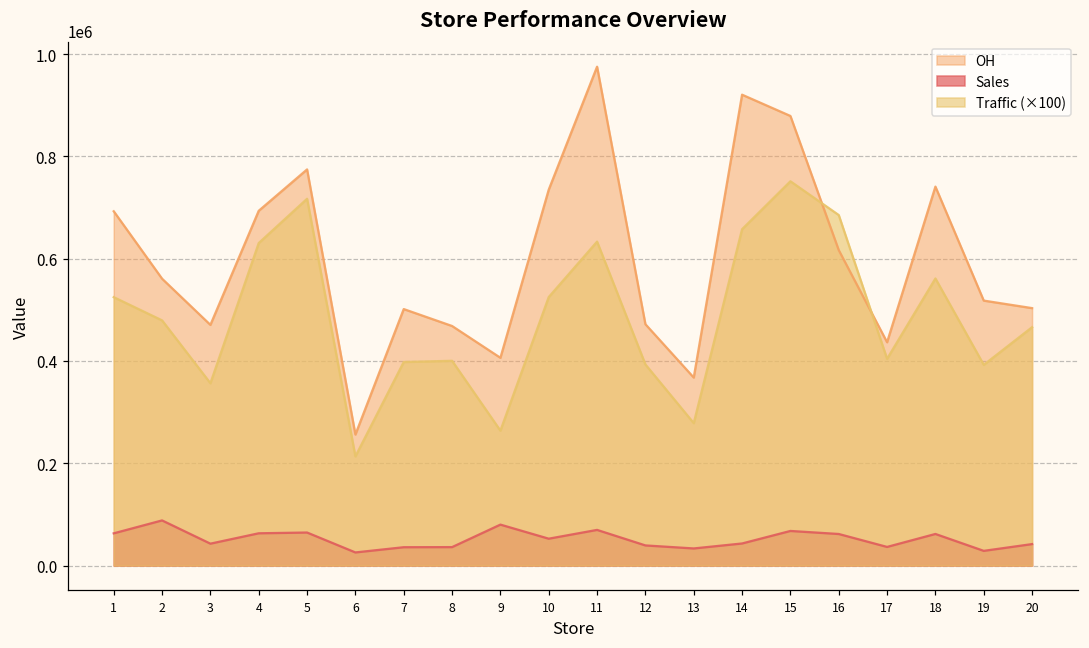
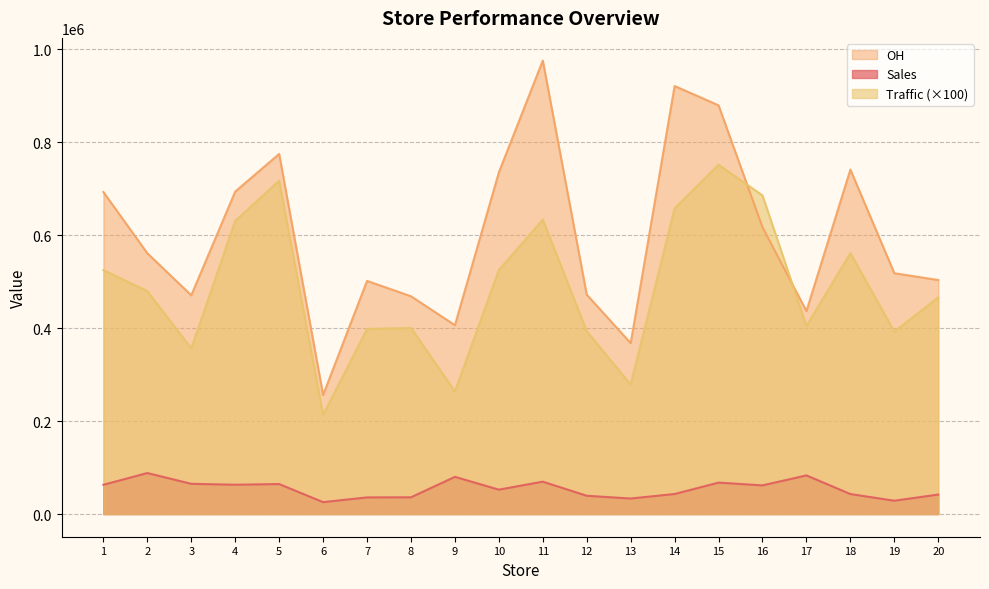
  {
    "Sales": {
      "1": 60000,
      "2": 90000,
-     "3": 40000,
+     "3": 70000,
      "4": 60000,
      "5": 60000,
      "6": 30000,
      "7": 40000,
      "8": 40000,
      "9": 80000,
      "10": 50000,
      "11": 70000,
      "12": 40000,
      "13": 30000,
      "14": 40000,
      "15": 70000,
      "16": 60000,
-     "17": 40000,
-     "18": 60000,
+     "17": 80000,
+     "18": 40000,
      "19": 30000,
      "20": 40000
    }
  }
